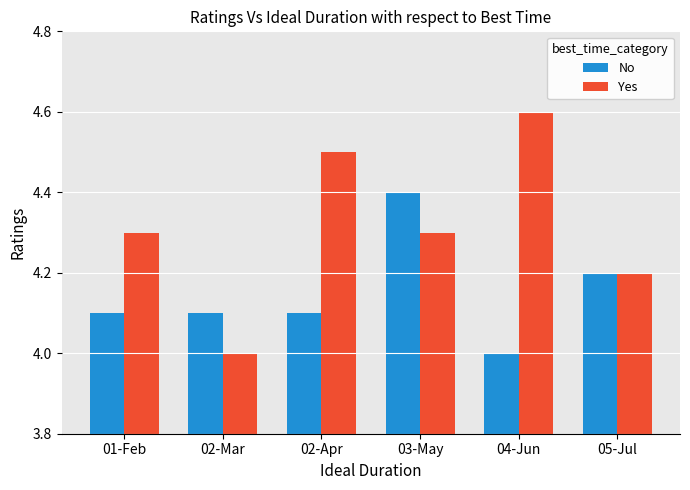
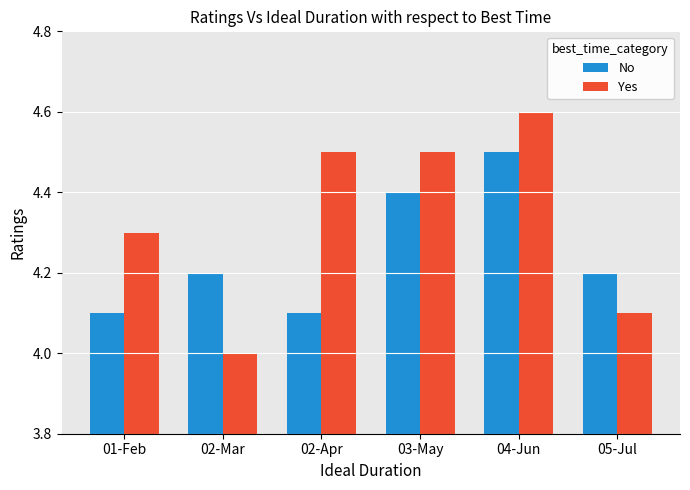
  {
    "No": {
      "01-Feb": 4.1,
-     "02-Mar": 4.1,
+     "02-Mar": 4.2,
      "02-Apr": 4.1,
      "03-May": 4.4,
-     "04-Jun": 4.0,
+     "04-Jun": 4.5,
      "05-Jul": 4.2
    },
    "Yes": {
      "01-Feb": 4.3,
      "02-Mar": 4.0,
      "02-Apr": 4.5,
-     "03-May": 4.3,
+     "03-May": 4.5,
      "04-Jun": 4.6,
-     "05-Jul": 4.2
+     "05-Jul": 4.1
    }
  }
